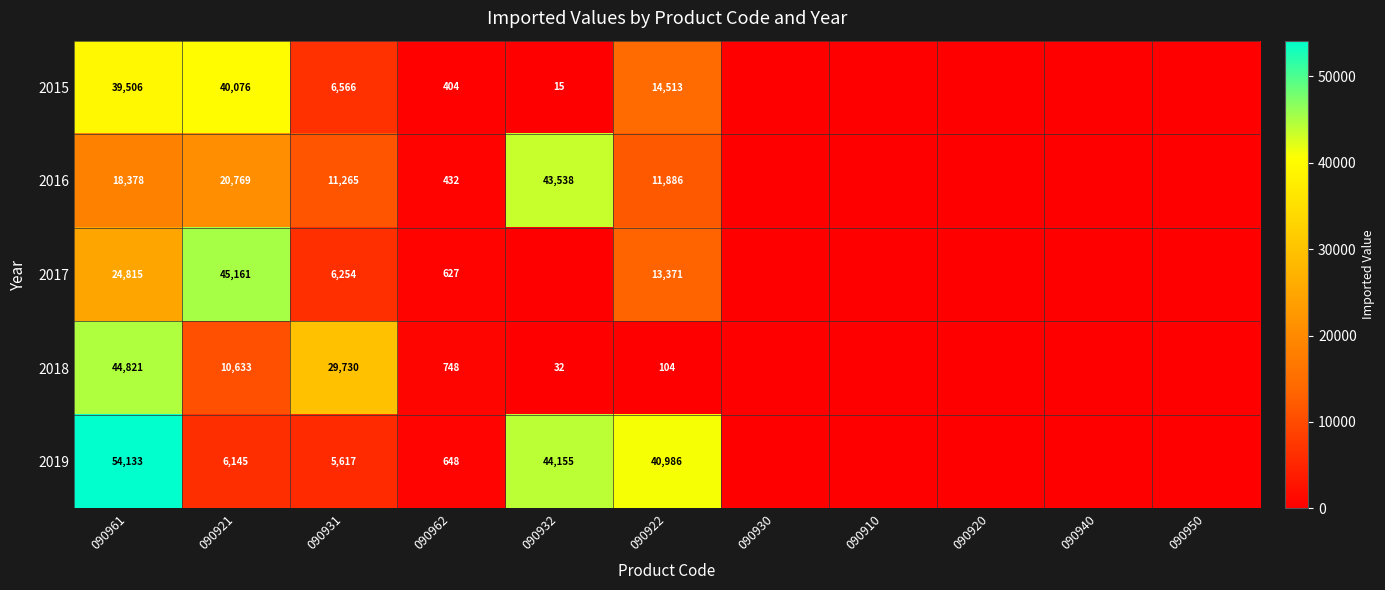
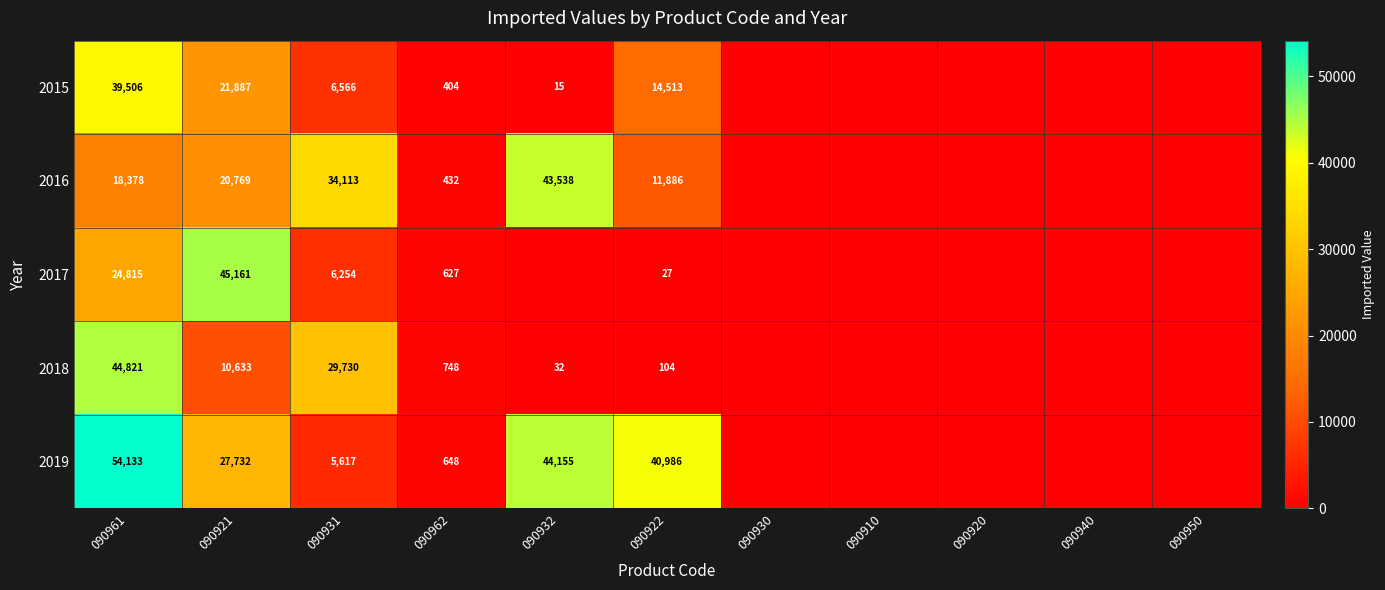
  {
    "2015": {
      "090961": "39,506",
-     "090921": "40,076",
+     "090921": "21,887",
      "090931": "6,566",
      "090962": "404",
      "090932": "15",
      "090922": "14,513"
    },
    "2016": {
      "090961": "18,378",
      "090921": "20,769",
-     "090931": "11,265",
+     "090931": "34,113",
      "090962": "432",
      "090932": "43,538",
      "090922": "11,886"
    },
    "2017": {
      "090961": "24,815",
      "090921": "45,161",
      "090931": "6,254",
      "090962": "627",
-     "090922": "13,371"
+     "090922": "27"
    },
    "2018": {
      "090961": "44,821",
      "090921": "10,633",
      "090931": "29,730",
      "090962": "748",
      "090932": "32",
      "090922": "104"
    },
    "2019": {
      "090961": "54,133",
-     "090921": "6,145",
+     "090921": "27,732",
      "090931": "5,617",
      "090962": "648",
      "090932": "44,155",
      "090922": "40,986"
    }
  }
